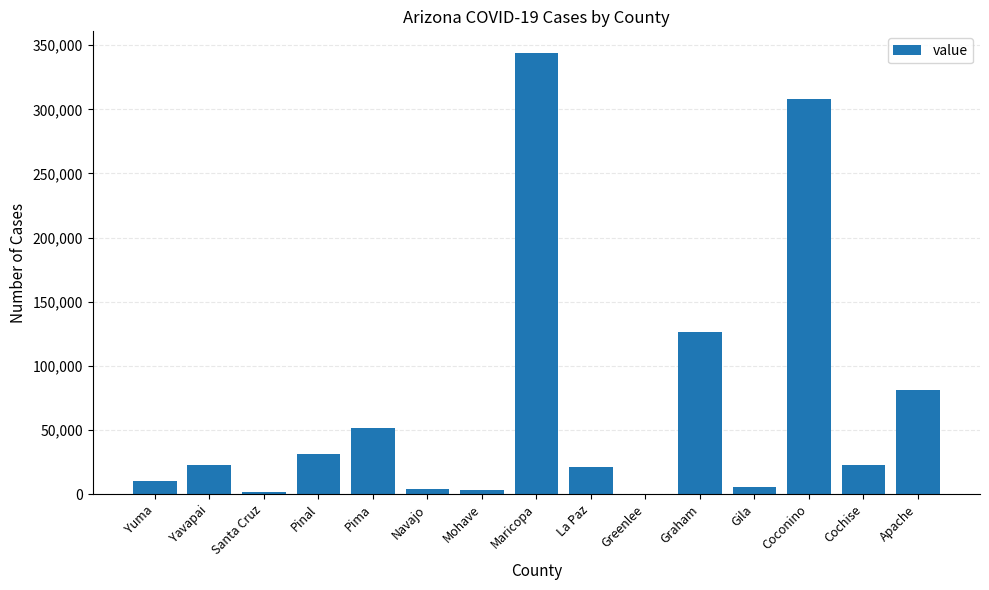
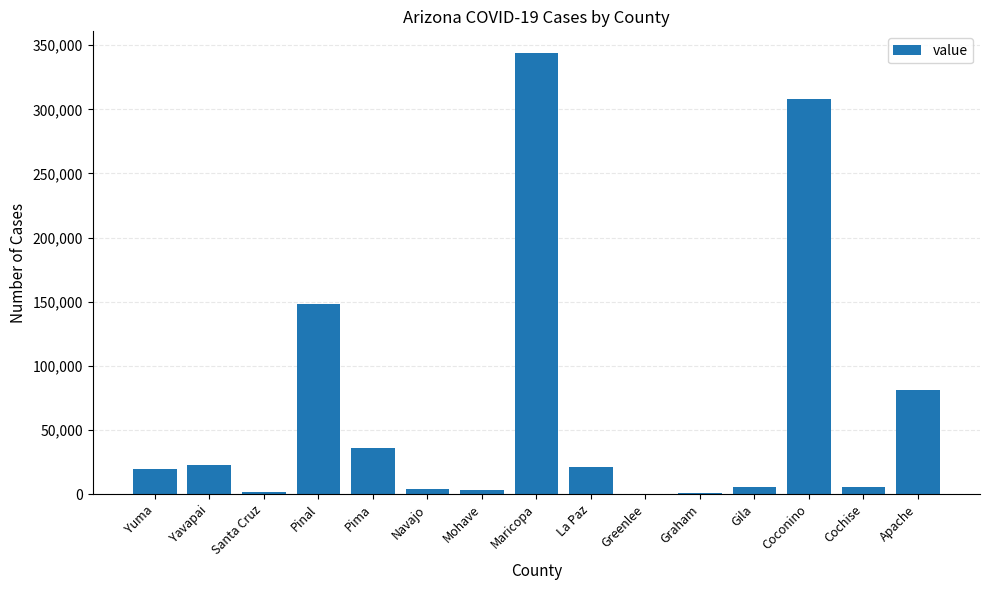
  {
-   "Yuma": "10,000",
+   "Yuma": "20,000",
    "Yavapai": "23,000",
-   "Pinal": "32,000",
-   "Pima": "51,000",
+   "Pinal": "148,000",
+   "Pima": "36,000",
    "Navajo": "4,000",
    "Mohave": "3,000",
    "Maricopa": "344,000",
    "La Paz": "21,000",
-   "Graham": "126,000",
+   "Graham": "1,000",
    "Gila": "5,000",
    "Coconino": "308,000",
-   "Cochise": "22,000",
+   "Cochise": "5,000",
    "Apache": "81,000"
  }
